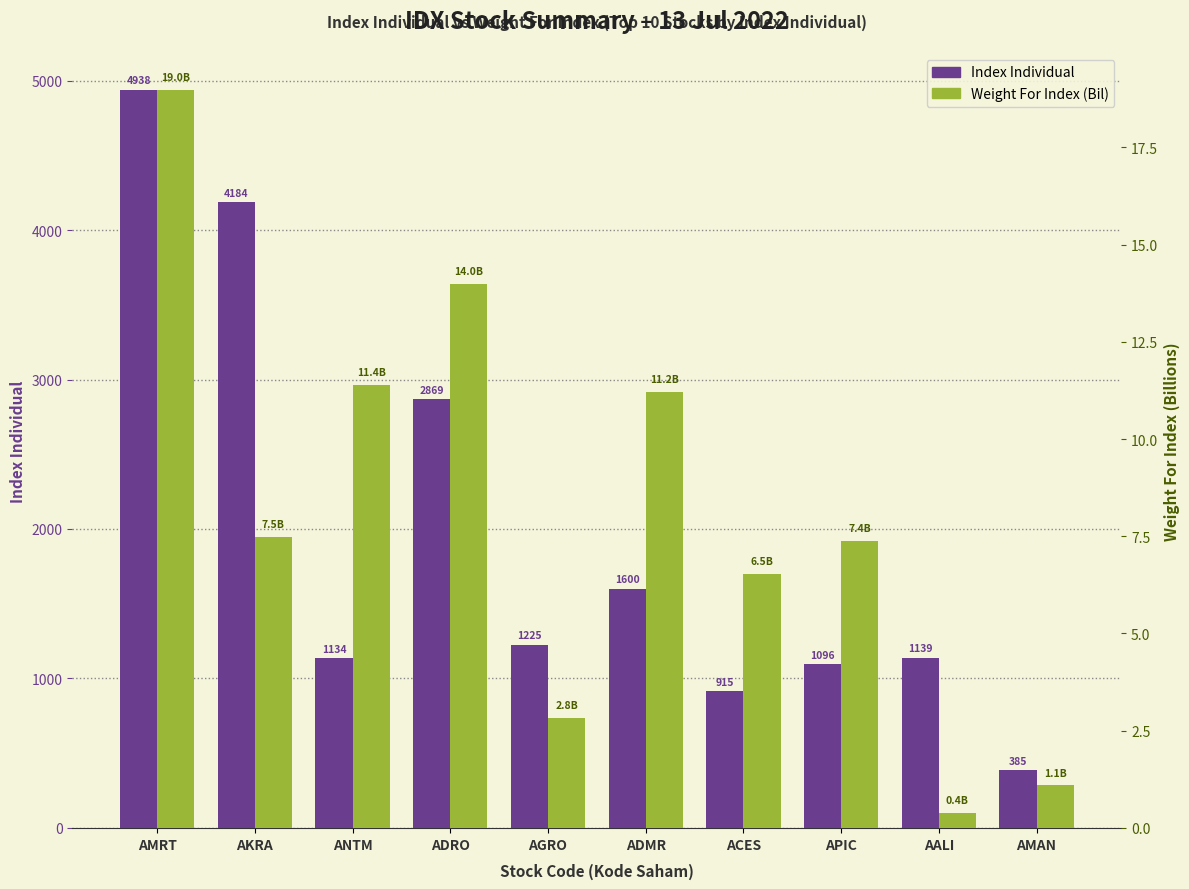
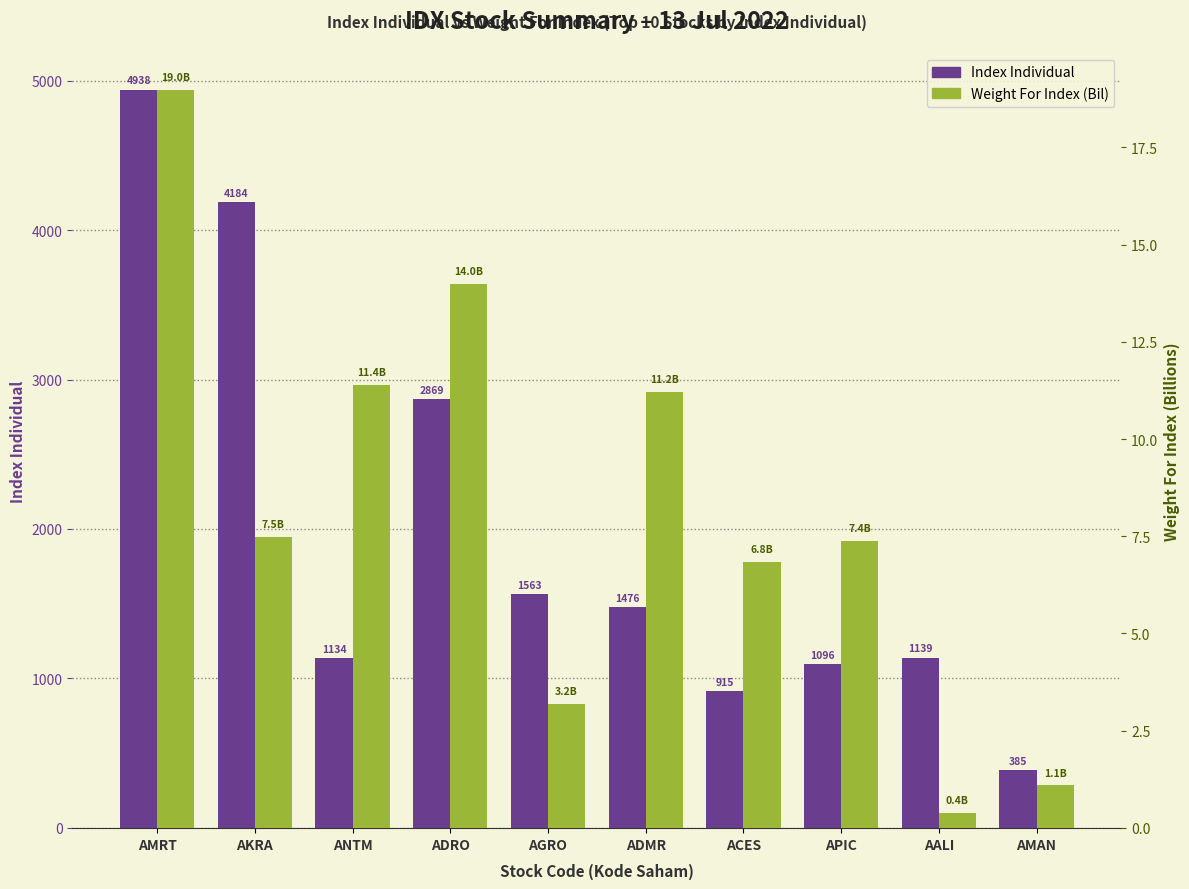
  {
    "Index Individual": {
      "AMRT": "4938",
      "AKRA": "4184",
      "ANTM": "1134",
      "ADRO": "2869",
-     "AGRO": "1225",
-     "ADMR": "1600",
+     "AGRO": "1563",
+     "ADMR": "1476",
      "ACES": "915",
      "APIC": "1096",
      "AALI": "1139",
      "AMAN": "385"
    },
    "Weight For Index (Bil)": {
      "AMRT": "19.0B",
      "AKRA": "7.5B",
      "ANTM": "11.4B",
      "ADRO": "14.0B",
-     "AGRO": "2.8B",
+     "AGRO": "3.2B",
      "ADMR": "11.2B",
-     "ACES": "6.5B",
+     "ACES": "6.8B",
      "APIC": "7.4B",
      "AALI": "0.4B",
      "AMAN": "1.1B"
    }
  }
